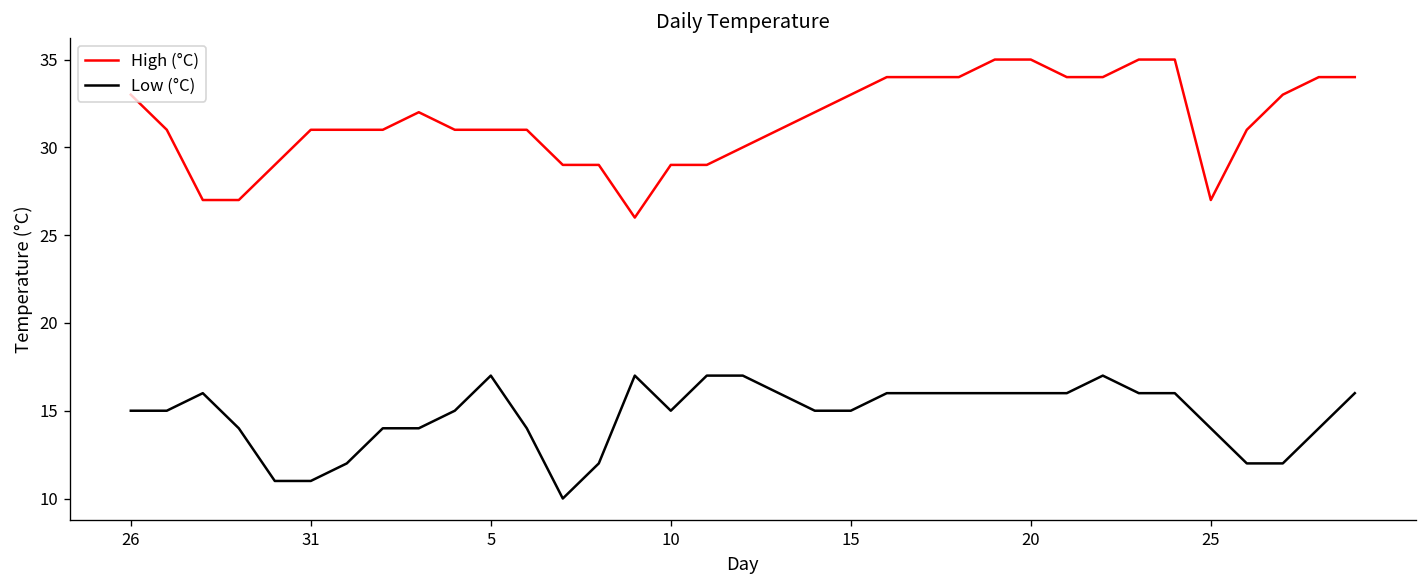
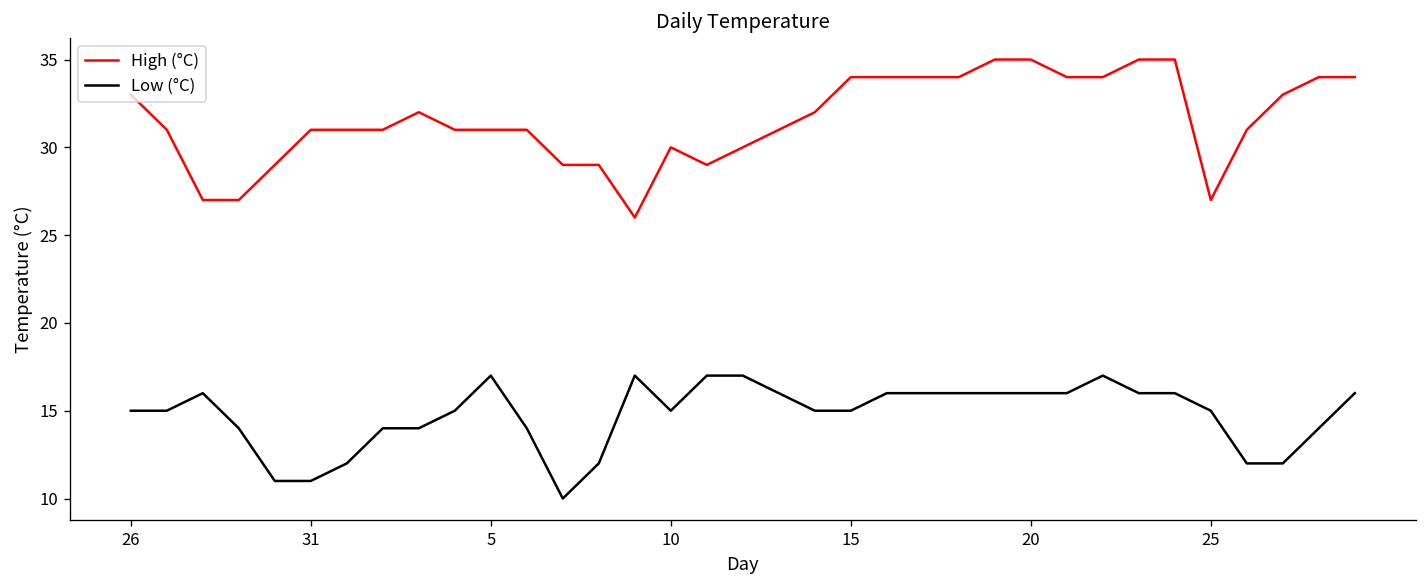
  {
    "High (°C)": {
      "5": 31,
-     "10": 29,
-     "15": 33,
+     "10": 30,
+     "15": 34,
      "20": 35,
      "25": 27
    },
    "Low (°C)": {
      "5": 17,
      "10": 15,
      "15": 15,
      "20": 16,
-     "25": 14
+     "25": 15
    }
  }
